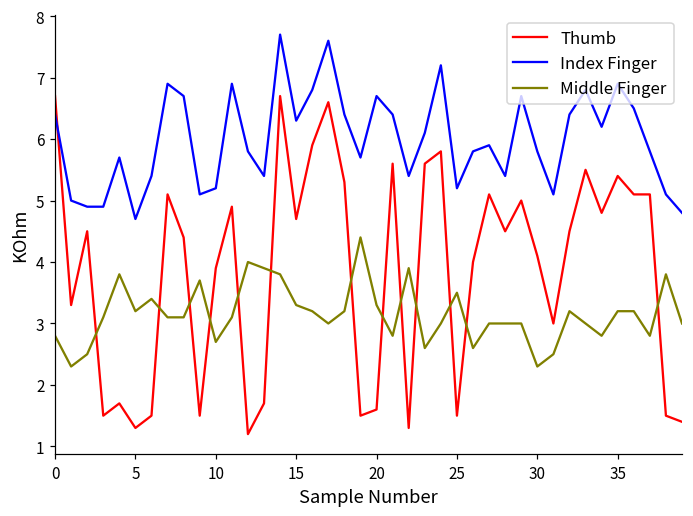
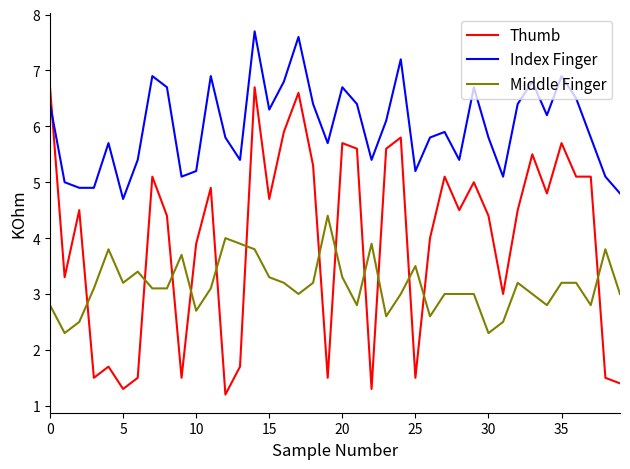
  {
    "Thumb": {
      "0": 6.7,
      "5": 1.3,
      "10": 3.9,
      "15": 4.7,
-     "20": 1.6,
+     "20": 5.7,
      "25": 1.5,
-     "30": 4.1,
-     "35": 5.4
+     "30": 4.4,
+     "35": 5.7
    },
    "Index Finger": {
      "0": 6.4,
      "5": 4.7,
      "10": 5.2,
      "15": 6.3,
      "20": 6.7,
      "25": 5.2,
      "30": 5.8
    },
    "Middle Finger": {
      "0": 2.8,
      "5": 3.2,
      "10": 2.7,
      "15": 3.3,
      "20": 3.3,
      "25": 3.5,
      "30": 2.3,
      "35": 3.2
    }
  }
